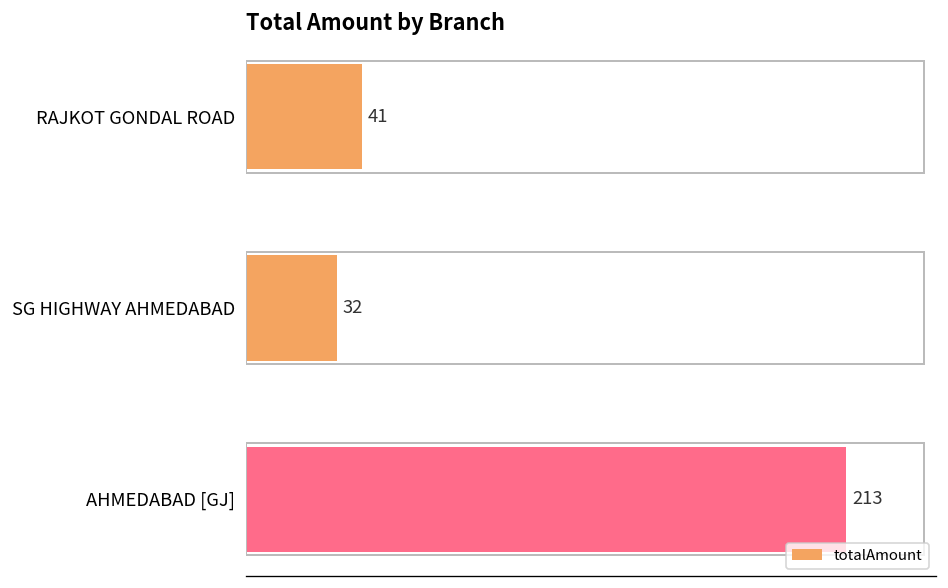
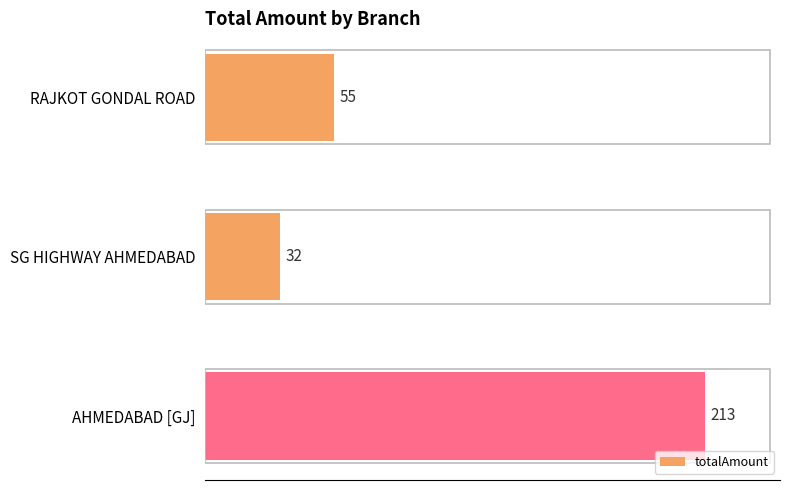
  {
-   "RAJKOT GONDAL ROAD": 41,
+   "RAJKOT GONDAL ROAD": 55,
    "SG HIGHWAY AHMEDABAD": 32,
    "AHMEDABAD [GJ]": 213
  }
